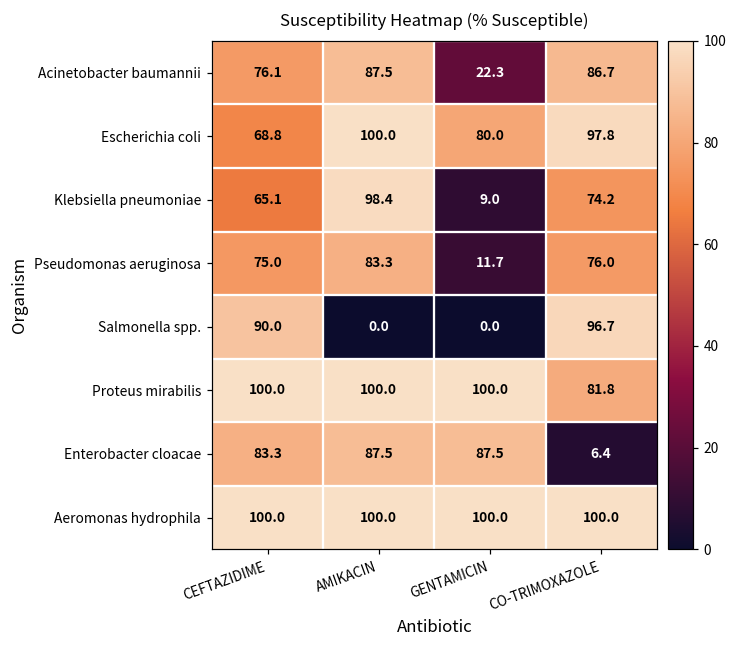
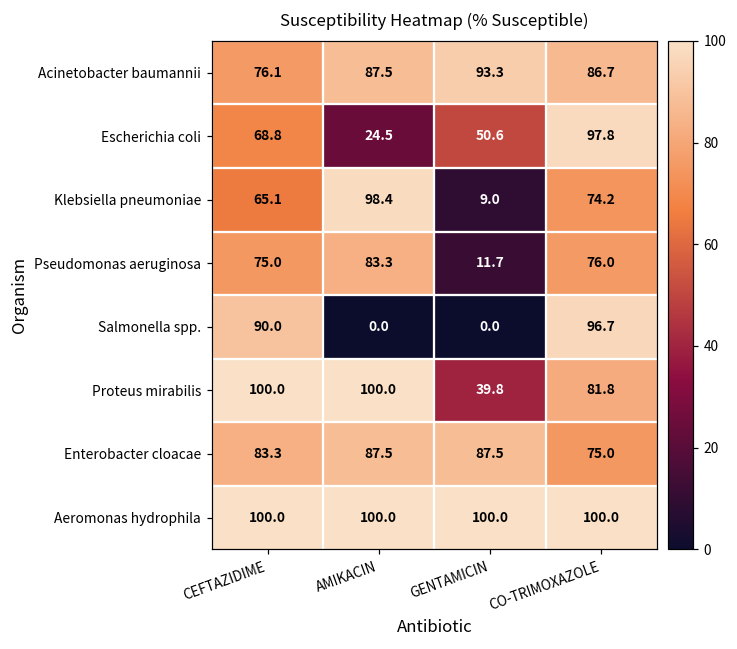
  {
    "Acinetobacter baumannii": {
      "CEFTAZIDIME": 76.1,
      "AMIKACIN": 87.5,
-     "GENTAMICIN": 22.3,
+     "GENTAMICIN": 93.3,
      "CO-TRIMOXAZOLE": 86.7
    },
    "Escherichia coli": {
      "CEFTAZIDIME": 68.8,
-     "AMIKACIN": 100.0,
-     "GENTAMICIN": 80.0,
+     "AMIKACIN": 24.5,
+     "GENTAMICIN": 50.6,
      "CO-TRIMOXAZOLE": 97.8
    },
    "Klebsiella pneumoniae": {
      "CEFTAZIDIME": 65.1,
      "AMIKACIN": 98.4,
      "GENTAMICIN": 9.0,
      "CO-TRIMOXAZOLE": 74.2
    },
    "Pseudomonas aeruginosa": {
      "CEFTAZIDIME": 75.0,
      "AMIKACIN": 83.3,
      "GENTAMICIN": 11.7,
      "CO-TRIMOXAZOLE": 76.0
    },
    "Salmonella spp.": {
      "CEFTAZIDIME": 90.0,
      "AMIKACIN": 0.0,
      "GENTAMICIN": 0.0,
      "CO-TRIMOXAZOLE": 96.7
    },
    "Proteus mirabilis": {
      "CEFTAZIDIME": 100.0,
      "AMIKACIN": 100.0,
-     "GENTAMICIN": 100.0,
+     "GENTAMICIN": 39.8,
      "CO-TRIMOXAZOLE": 81.8
    },
    "Enterobacter cloacae": {
      "CEFTAZIDIME": 83.3,
      "AMIKACIN": 87.5,
      "GENTAMICIN": 87.5,
-     "CO-TRIMOXAZOLE": 6.4
+     "CO-TRIMOXAZOLE": 75.0
    },
    "Aeromonas hydrophila": {
      "CEFTAZIDIME": 100.0,
      "AMIKACIN": 100.0,
      "GENTAMICIN": 100.0,
      "CO-TRIMOXAZOLE": 100.0
    }
  }
